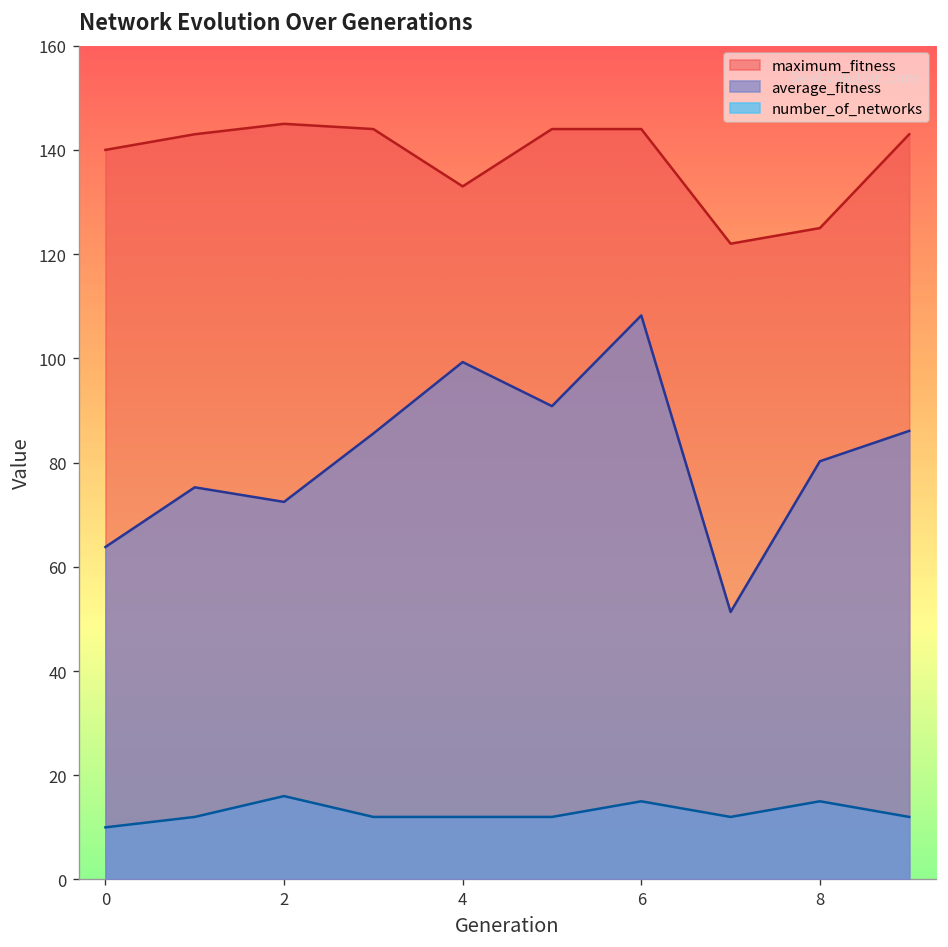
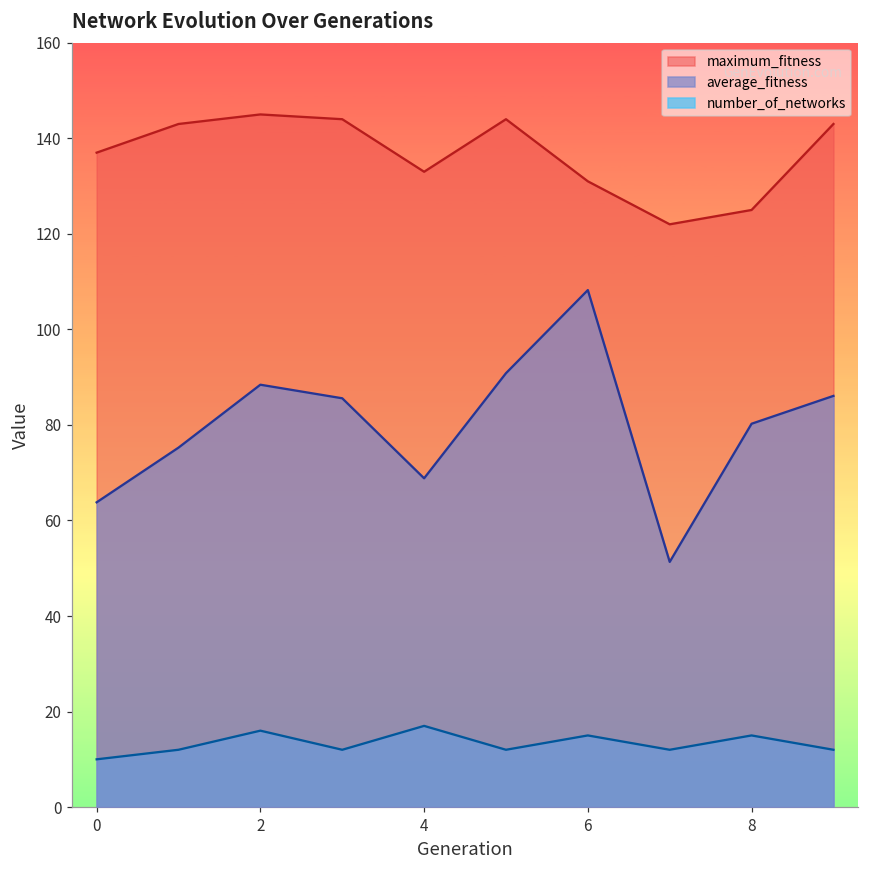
  {
    "number_of_networks": {
      "0": 10,
      "2": 16,
-     "4": 12,
+     "4": 17,
      "6": 15,
      "8": 15
    },
    "average_fitness": {
      "0": 64,
-     "2": 72,
-     "4": 99,
+     "2": 88,
+     "4": 69,
      "6": 108,
      "8": 80
    },
    "maximum_fitness": {
-     "0": 140,
+     "0": 137,
      "2": 145,
      "4": 133,
-     "6": 144,
+     "6": 131,
      "8": 125
    }
  }
